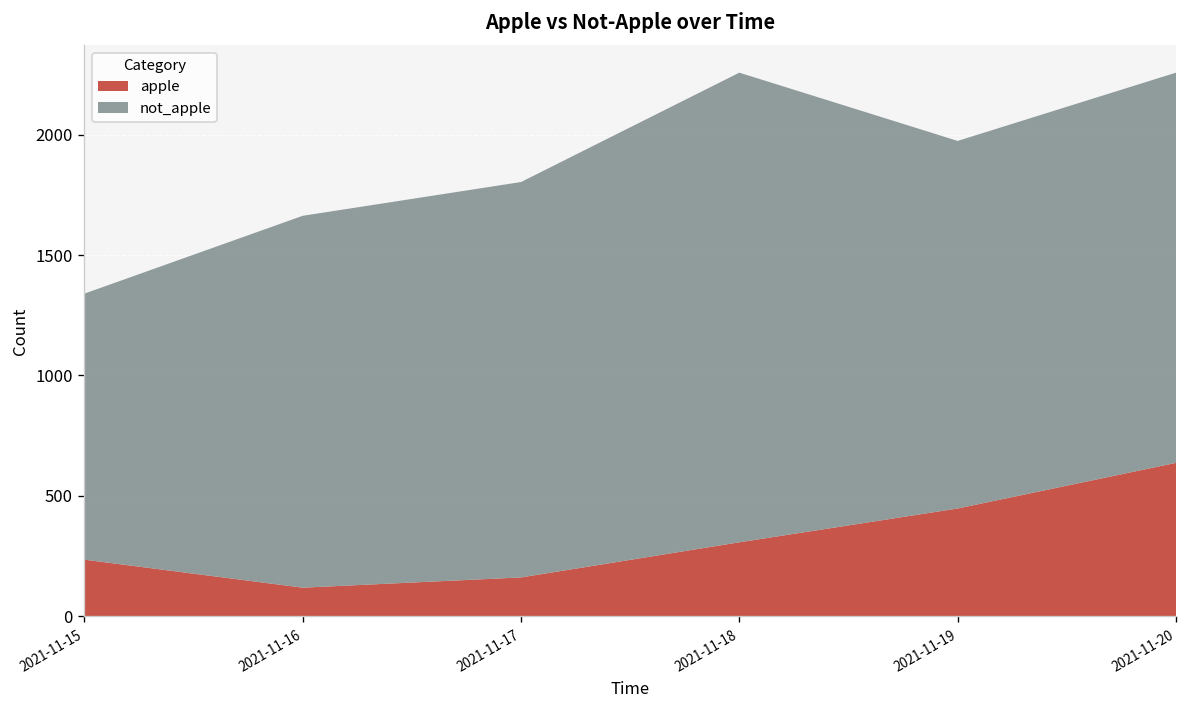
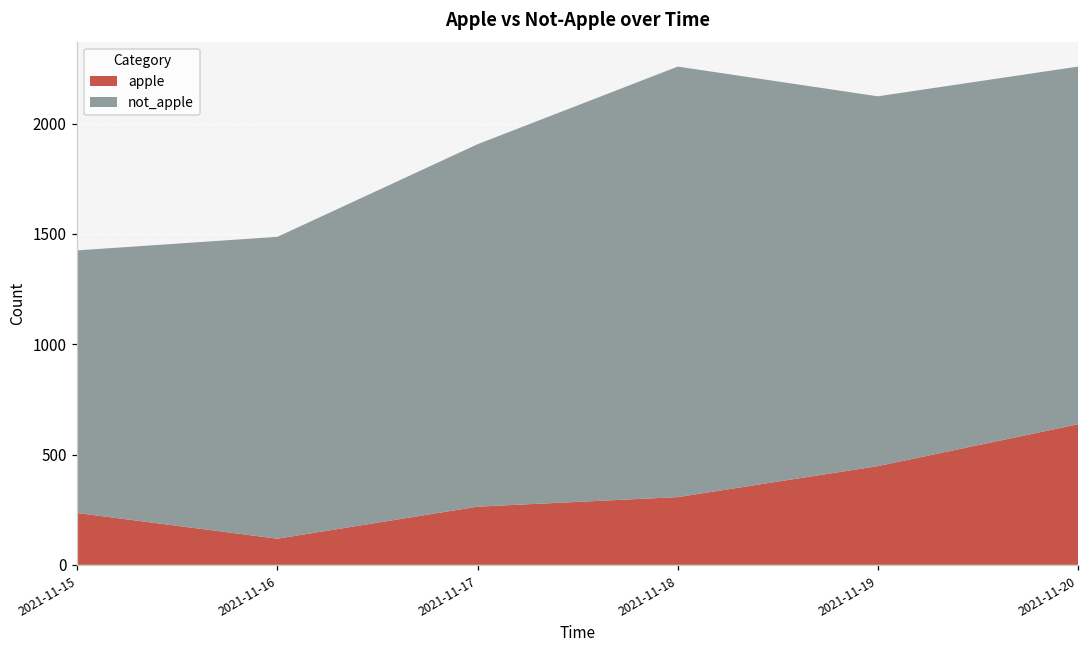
  {
    "apple": {
      "2021-11-15": 230,
      "2021-11-16": 120,
-     "2021-11-17": 160,
+     "2021-11-17": 260,
      "2021-11-18": 310,
      "2021-11-19": 450,
      "2021-11-20": 640
    },
    "not_apple": {
-     "2021-11-15": 1110,
-     "2021-11-16": 1540,
+     "2021-11-15": 1190,
+     "2021-11-16": 1370,
      "2021-11-17": 1640,
      "2021-11-18": 1950,
-     "2021-11-19": 1530,
+     "2021-11-19": 1680,
      "2021-11-20": 1620
    }
  }
